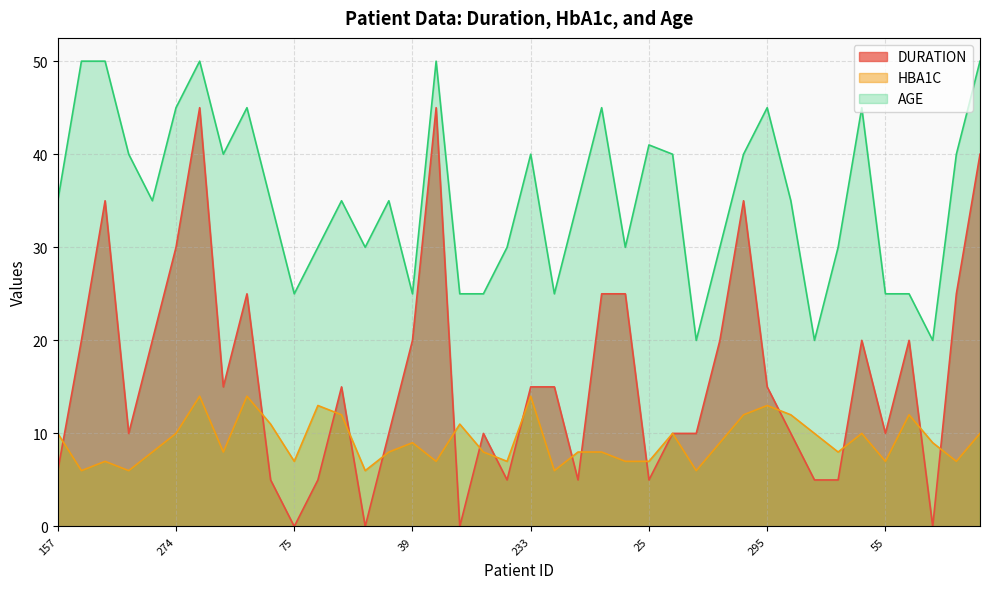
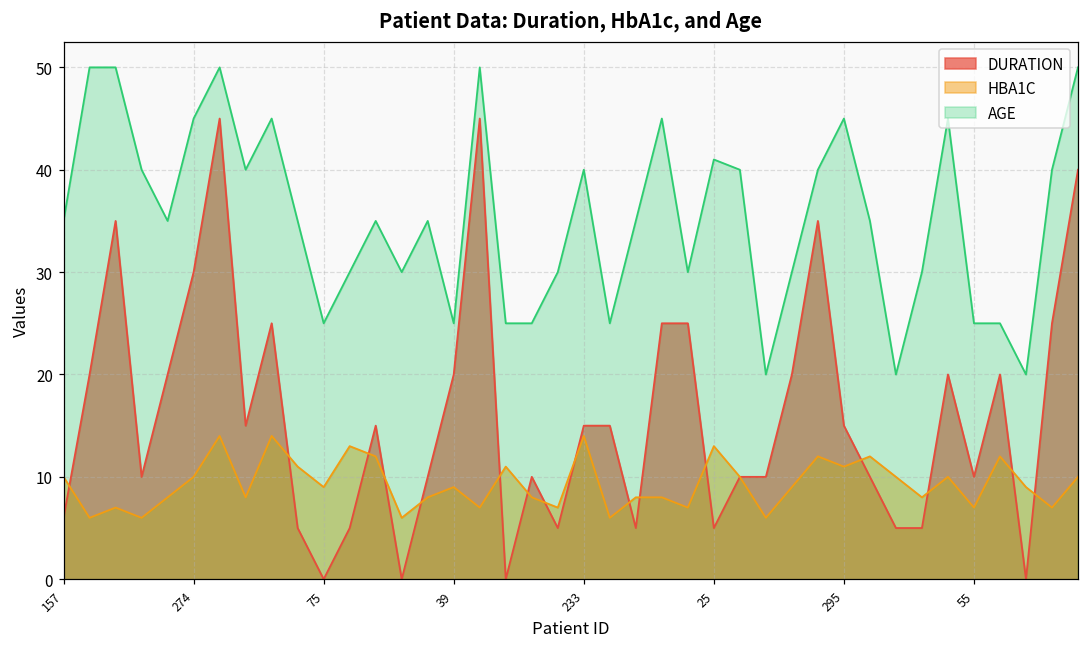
  {
    "DURATION": {
      "157": 6,
      "274": 30,
      "75": 0,
      "233": 15,
      "25": 5,
      "295": 15,
      "55": 10
    },
    "HBA1C": {
      "157": 10,
      "274": 10,
-     "75": 7,
+     "75": 9,
      "233": 14,
-     "25": 7,
-     "295": 13,
+     "25": 13,
+     "295": 11,
      "55": 7
    },
    "AGE": {
      "157": 35,
      "274": 45,
      "75": 25,
      "233": 40,
      "25": 41,
      "295": 45,
      "55": 25
    }
  }
